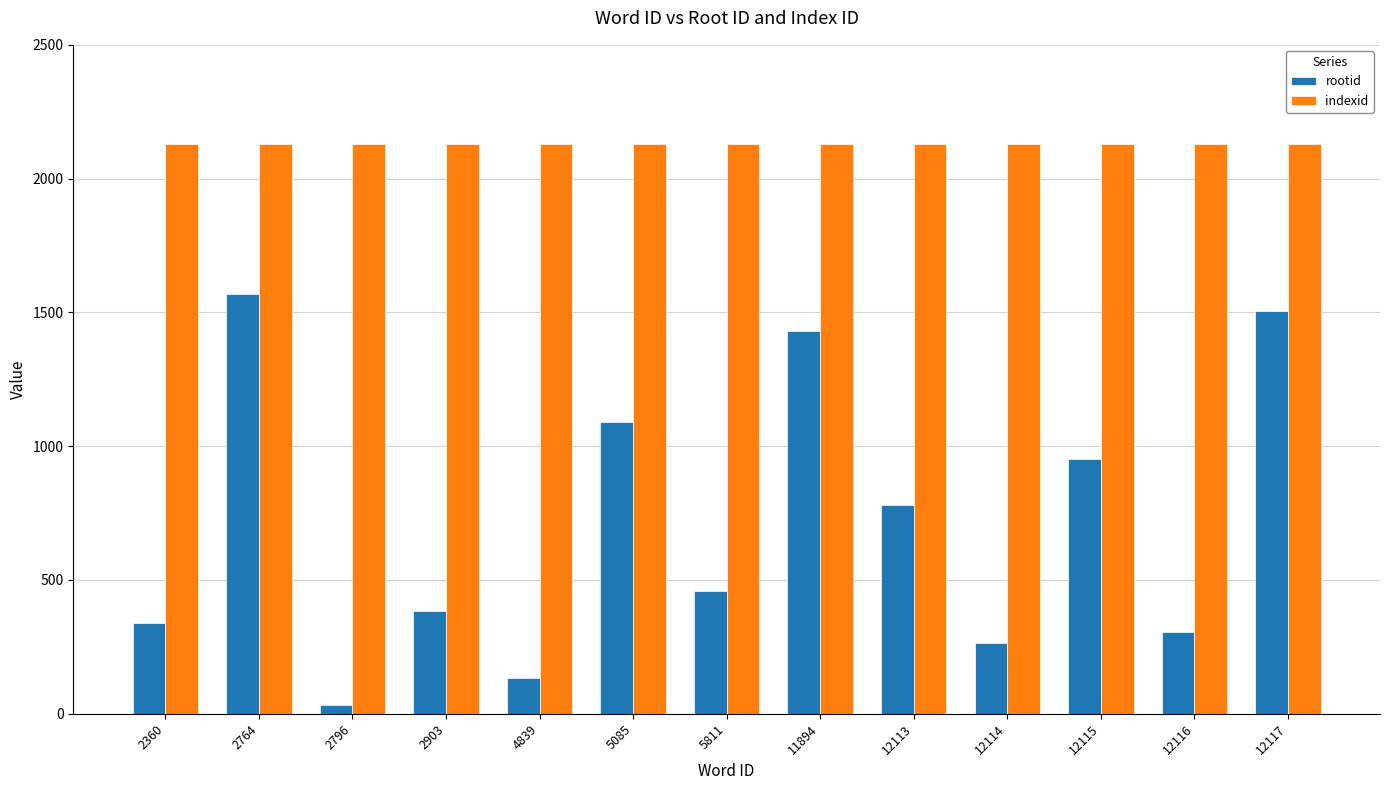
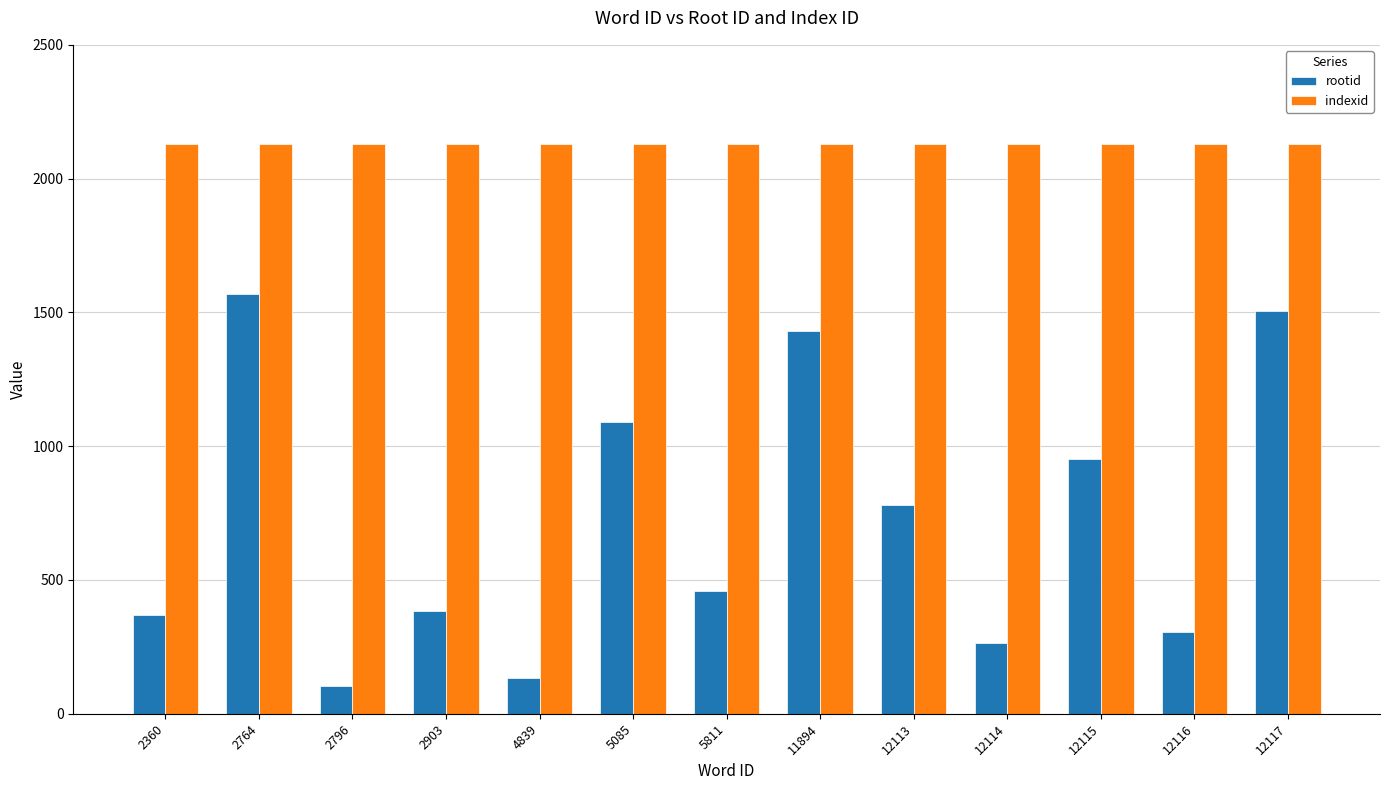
  {
    "rootid": {
-     "2360": 340,
+     "2360": 370,
      "2764": 1570,
-     "2796": 30,
+     "2796": 100,
      "2903": 380,
      "4839": 140,
      "5085": 1090,
      "5811": 460,
      "11894": 1430,
      "12113": 780,
      "12114": 260,
      "12115": 950,
      "12116": 300,
      "12117": 1510
    },
    "indexid": {
      "2360": 2130,
      "2764": 2130,
      "2796": 2130,
      "2903": 2130,
      "4839": 2130,
      "5085": 2130,
      "5811": 2130,
      "11894": 2130,
      "12113": 2130,
      "12114": 2130,
      "12115": 2130,
      "12116": 2130,
      "12117": 2130
    }
  }
